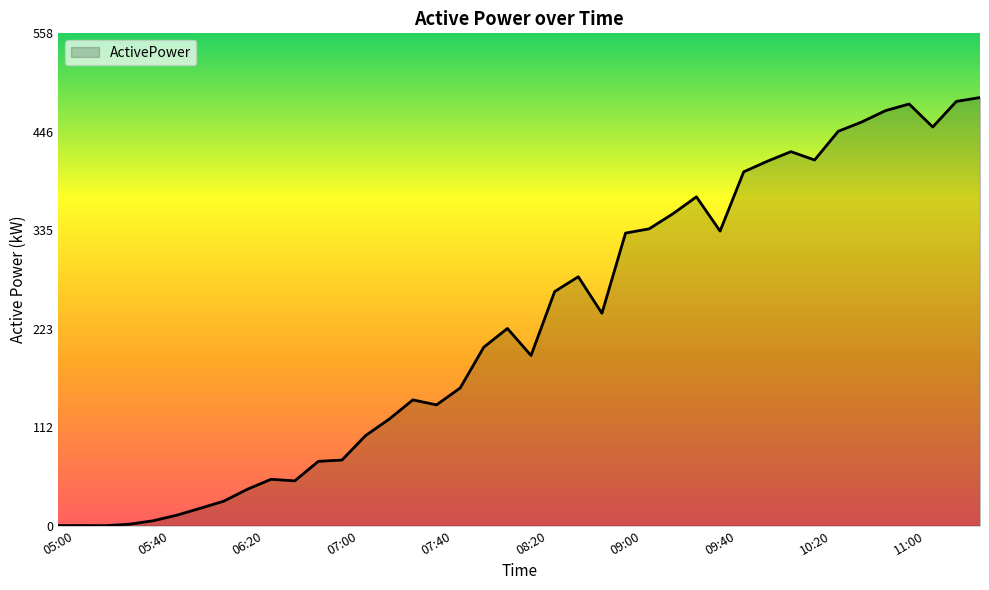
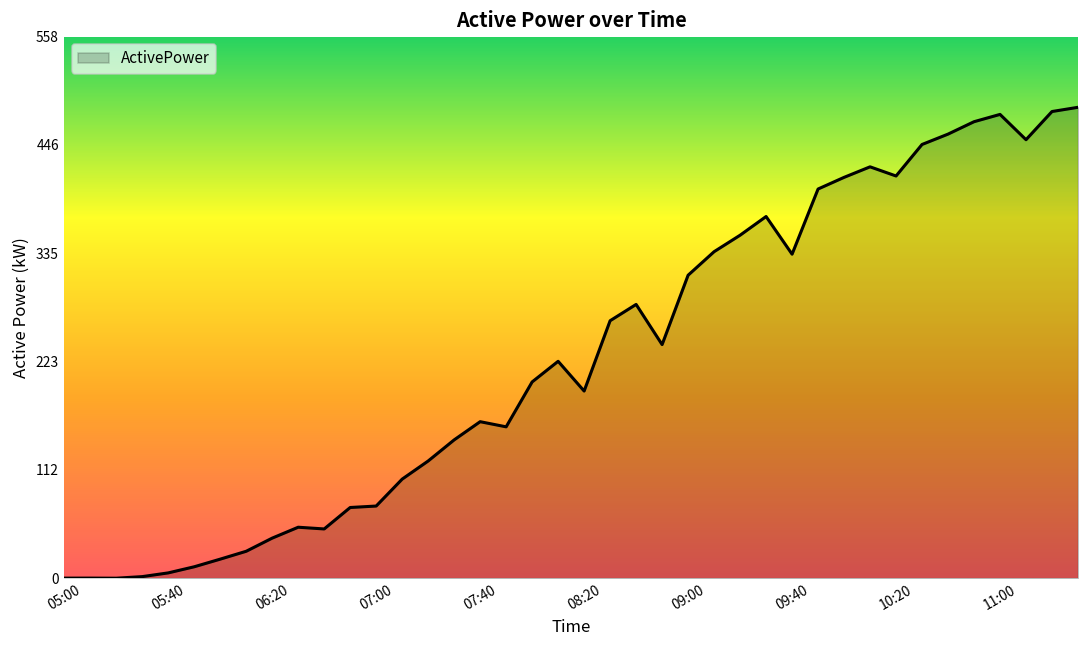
  {
    "05:00": 0,
    "05:40": 10,
    "06:20": 40,
    "07:00": 70,
-   "07:40": 140,
+   "07:40": 160,
    "08:20": 190,
-   "09:00": 330,
+   "09:00": 310,
    "09:40": 330,
    "10:20": 410,
    "11:00": 480
  }
